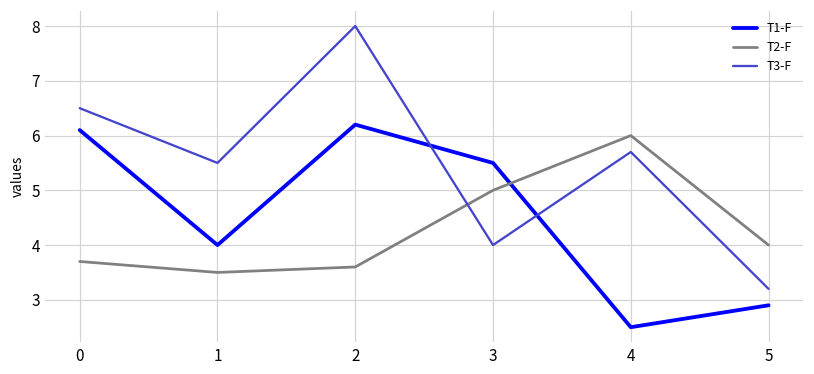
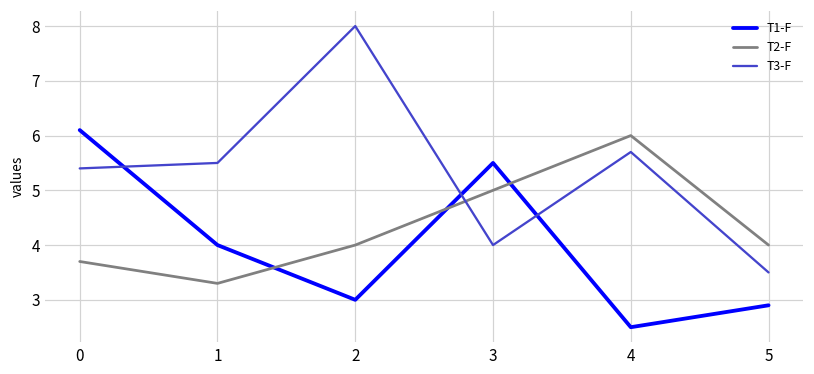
  {
    "T1-F": {
      "0": 6.1,
      "1": 4.0,
-     "2": 6.2,
+     "2": 3.0,
      "3": 5.5,
      "4": 2.5,
      "5": 2.9
    },
    "T2-F": {
      "0": 3.7,
-     "1": 3.5,
-     "2": 3.6,
+     "1": 3.3,
+     "2": 4.0,
      "3": 5.0,
      "4": 6.0,
      "5": 4.0
    },
    "T3-F": {
-     "0": 6.5,
+     "0": 5.4,
      "1": 5.5,
      "2": 8.0,
      "3": 4.0,
      "4": 5.7,
-     "5": 3.2
+     "5": 3.5
    }
  }
